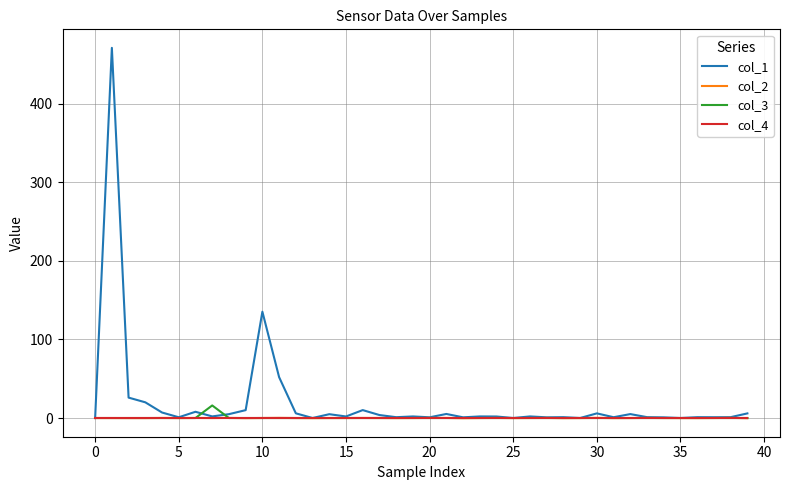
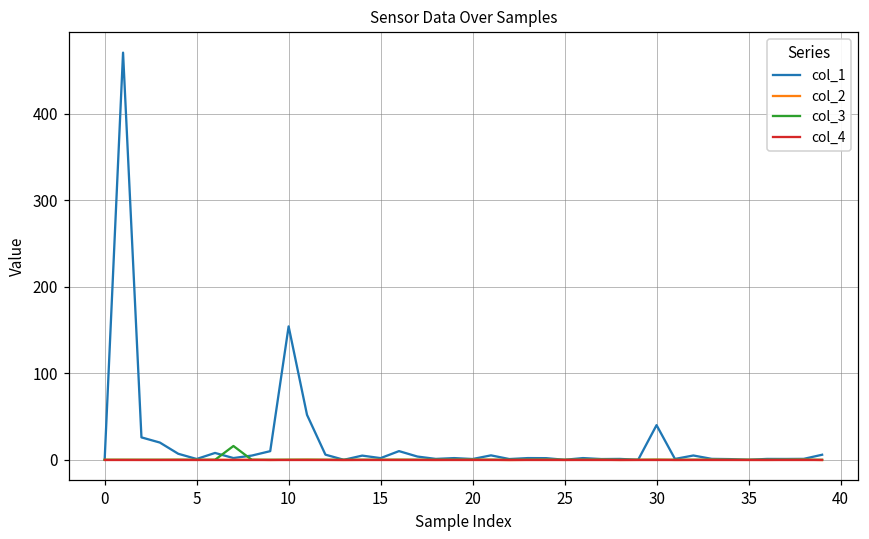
  {
    "col_1": {
-     "10": 140,
-     "30": 10
+     "10": 150,
+     "30": 40
    }
  }
